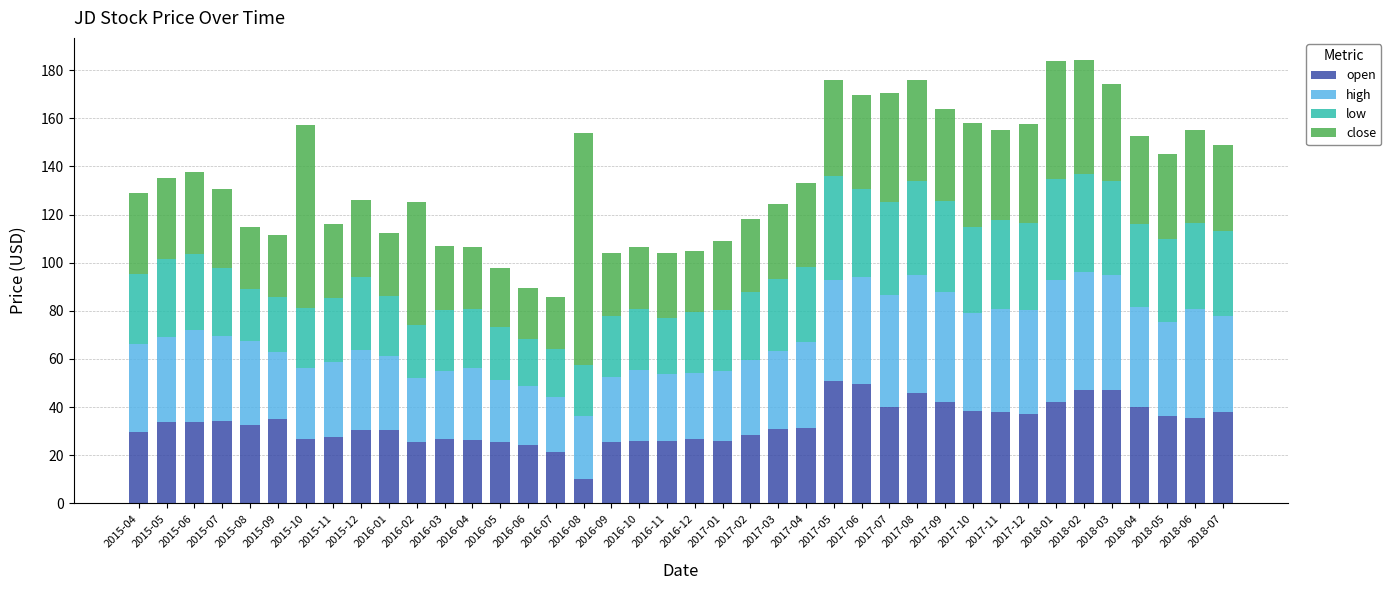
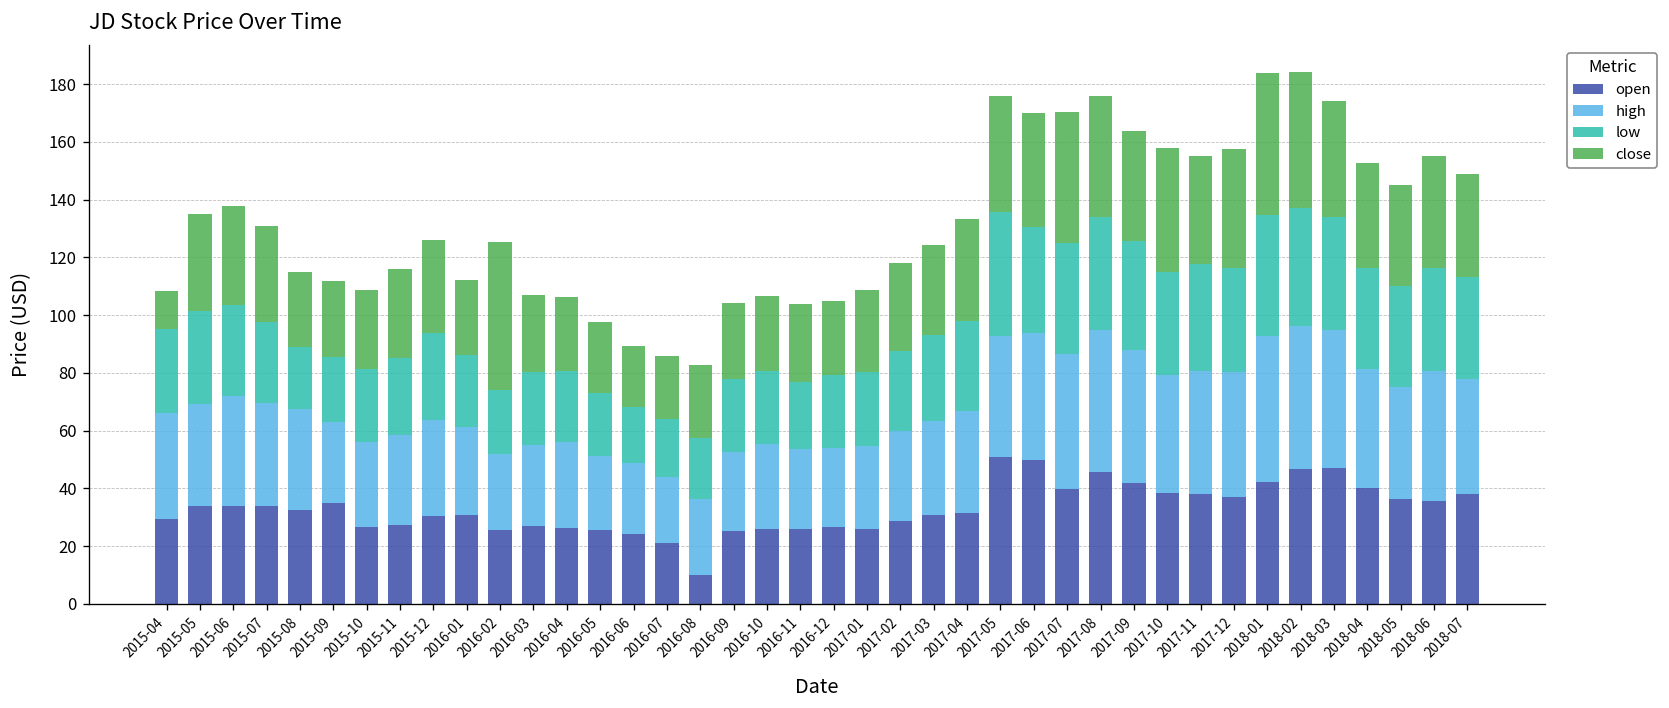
  {
    "open": {
      "2015-04": 29,
      "2015-05": 34,
      "2015-06": 34,
      "2015-07": 34,
      "2015-08": 33,
      "2015-09": 35,
      "2015-10": 27,
      "2015-11": 28,
      "2015-12": 30,
      "2016-01": 31,
      "2016-02": 26,
      "2016-03": 27,
      "2016-04": 26,
      "2016-05": 26,
      "2016-06": 24,
      "2016-07": 21,
      "2016-08": 10,
      "2016-09": 25,
      "2016-10": 26,
      "2016-11": 26,
      "2016-12": 27,
      "2017-01": 26,
      "2017-02": 29,
      "2017-03": 31,
      "2017-04": 31,
      "2017-05": 51,
      "2017-06": 50,
      "2017-07": 40,
      "2017-08": 46,
      "2017-09": 42,
      "2017-10": 38,
      "2017-11": 38,
      "2017-12": 37,
      "2018-01": 42,
      "2018-02": 47,
      "2018-03": 47,
      "2018-04": 40,
      "2018-05": 36,
      "2018-06": 36,
      "2018-07": 38
    },
    "high": {
      "2015-04": 37,
      "2015-05": 35,
      "2015-06": 38,
      "2015-07": 36,
      "2015-08": 35,
      "2015-09": 28,
      "2015-10": 29,
      "2015-11": 31,
      "2015-12": 33,
      "2016-01": 31,
      "2016-02": 26,
      "2016-03": 28,
      "2016-04": 30,
      "2016-05": 26,
      "2016-06": 24,
      "2016-07": 23,
      "2016-08": 26,
      "2016-09": 27,
      "2016-10": 29,
      "2016-11": 28,
      "2016-12": 27,
      "2017-01": 29,
      "2017-02": 31,
      "2017-03": 32,
      "2017-04": 36,
      "2017-05": 42,
      "2017-06": 44,
      "2017-07": 47,
      "2017-08": 49,
      "2017-09": 46,
      "2017-10": 41,
      "2017-11": 43,
      "2017-12": 43,
      "2018-01": 51,
      "2018-02": 49,
      "2018-03": 48,
      "2018-04": 41,
      "2018-05": 39,
      "2018-06": 45,
      "2018-07": 40
    },
    "low": {
      "2015-04": 29,
      "2015-05": 32,
      "2015-06": 32,
      "2015-07": 28,
      "2015-08": 22,
      "2015-09": 23,
      "2015-10": 25,
      "2015-11": 27,
      "2015-12": 30,
      "2016-01": 25,
      "2016-02": 22,
      "2016-03": 25,
      "2016-04": 25,
      "2016-05": 22,
      "2016-06": 20,
      "2016-07": 20,
      "2016-08": 21,
      "2016-09": 25,
      "2016-10": 25,
      "2016-11": 23,
      "2016-12": 25,
      "2017-01": 26,
      "2017-02": 28,
      "2017-03": 30,
      "2017-04": 31,
      "2017-05": 43,
      "2017-06": 37,
      "2017-07": 39,
      "2017-08": 39,
      "2017-09": 38,
      "2017-10": 36,
      "2017-11": 37,
      "2017-12": 36,
      "2018-01": 42,
      "2018-02": 41,
      "2018-03": 39,
      "2018-04": 35,
      "2018-05": 35,
      "2018-06": 36,
      "2018-07": 35
    },
    "close": {
-     "2015-04": 34,
+     "2015-04": 13,
      "2015-05": 34,
      "2015-06": 34,
      "2015-07": 33,
      "2015-08": 26,
      "2015-09": 26,
-     "2015-10": 76,
+     "2015-10": 28,
      "2015-11": 31,
      "2015-12": 32,
      "2016-01": 26,
      "2016-02": 51,
      "2016-03": 27,
      "2016-04": 26,
      "2016-05": 25,
      "2016-06": 21,
      "2016-07": 22,
-     "2016-08": 96,
+     "2016-08": 25,
      "2016-09": 26,
      "2016-10": 26,
      "2016-11": 27,
      "2016-12": 25,
      "2017-01": 28,
      "2017-02": 31,
      "2017-03": 31,
      "2017-04": 35,
      "2017-05": 40,
      "2017-06": 39,
      "2017-07": 45,
      "2017-08": 42,
      "2017-09": 38,
      "2017-10": 43,
      "2017-11": 37,
      "2017-12": 41,
      "2018-01": 49,
      "2018-02": 47,
      "2018-03": 40,
      "2018-04": 37,
      "2018-05": 35,
      "2018-06": 39,
      "2018-07": 36
    }
  }
